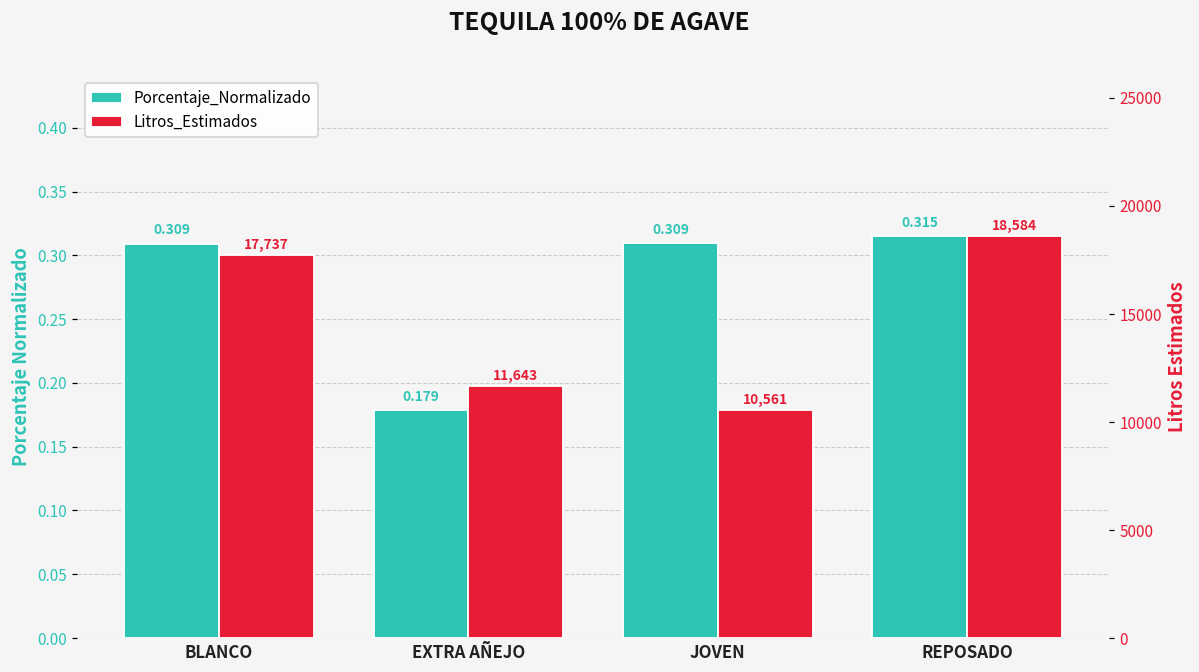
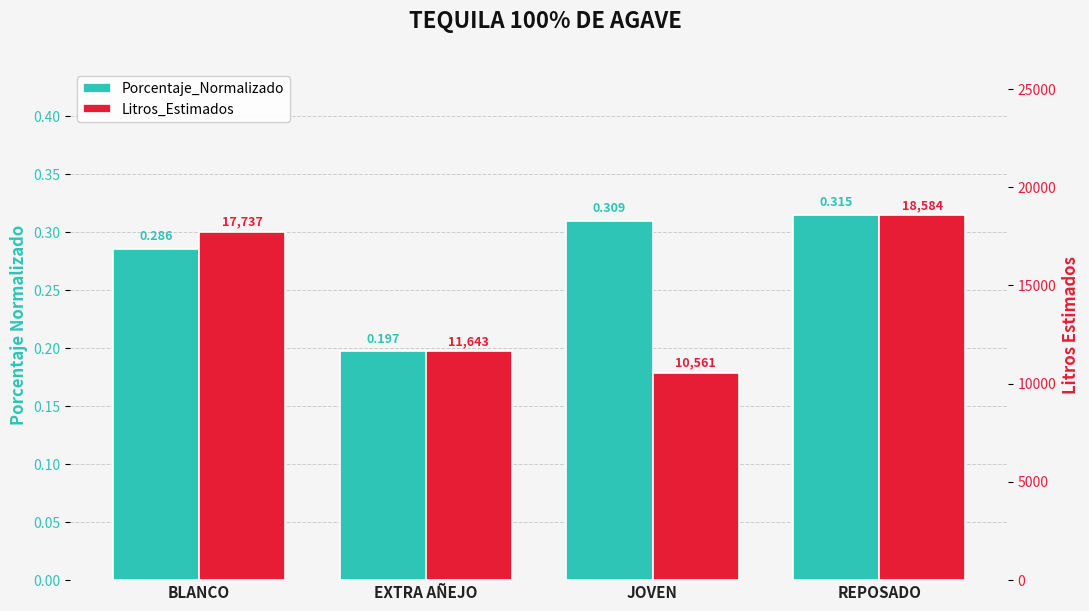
  {
    "Porcentaje_Normalizado": {
-     "BLANCO": "0.309",
-     "EXTRA AÑEJO": "0.179",
+     "BLANCO": "0.286",
+     "EXTRA AÑEJO": "0.197",
      "JOVEN": "0.309",
      "REPOSADO": "0.315"
    },
    "Litros_Estimados": {
      "BLANCO": "17,737",
      "EXTRA AÑEJO": "11,643",
      "JOVEN": "10,561",
      "REPOSADO": "18,584"
    }
  }
